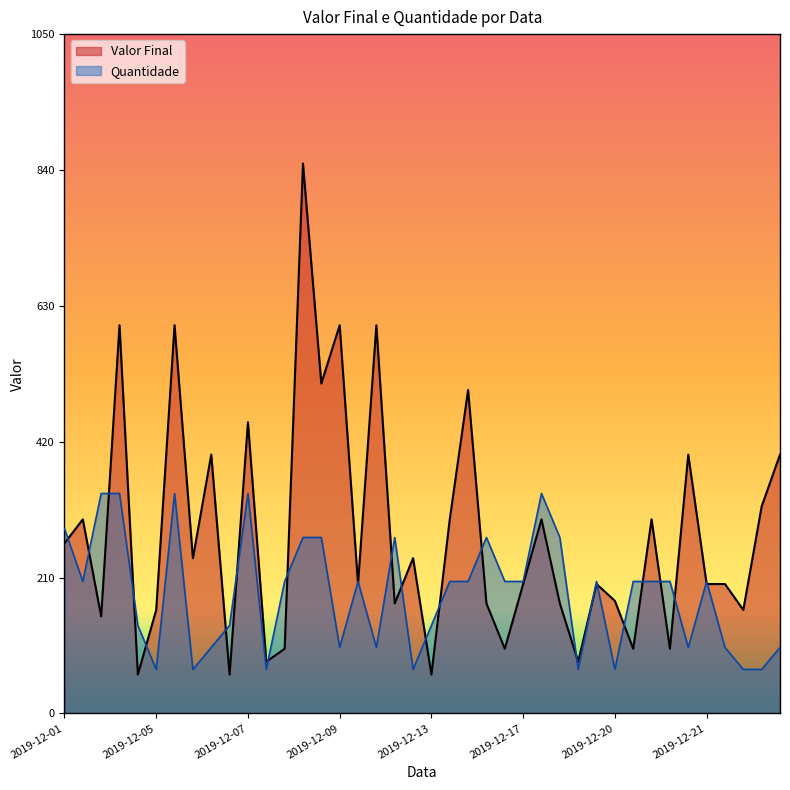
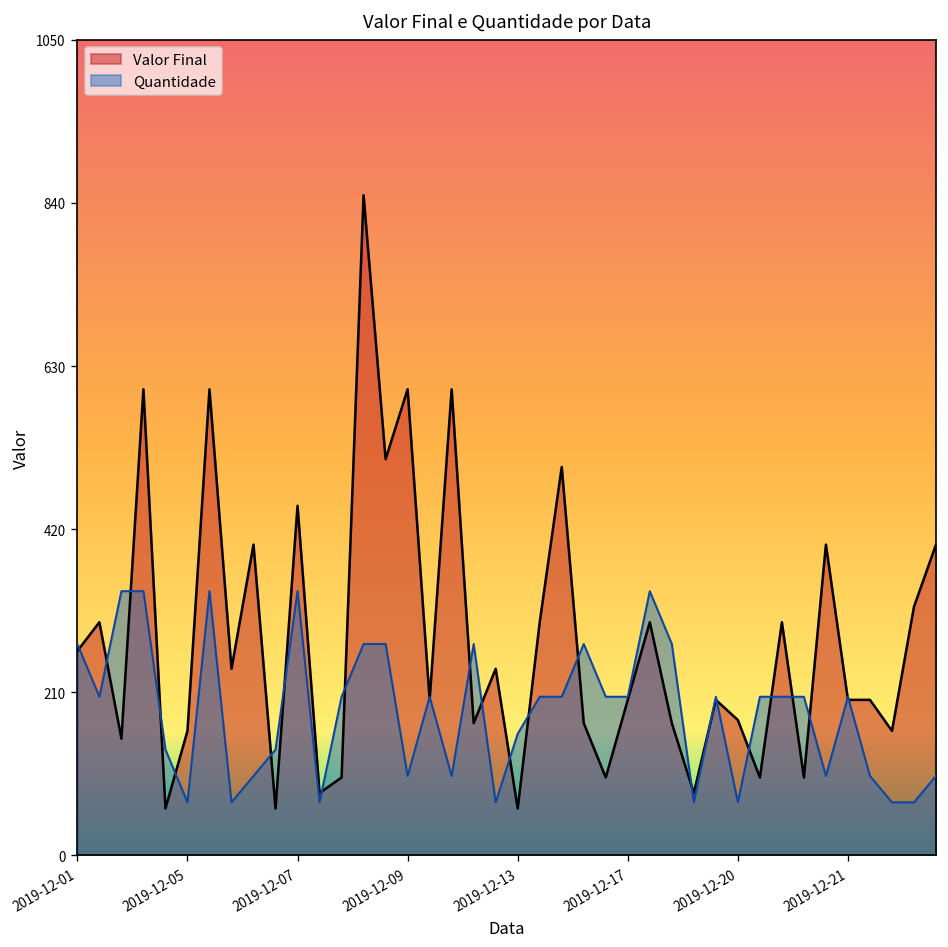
  {
    "Valor Final": {
      "2019-12-01": 260,
      "2019-12-13": 60,
      "2019-12-20": 170
    },
    "Quantidade": {
-     "2019-12-01": 290,
-     "2019-12-13": 140,
+     "2019-12-01": 270,
+     "2019-12-13": 160,
      "2019-12-20": 70
    }
  }
